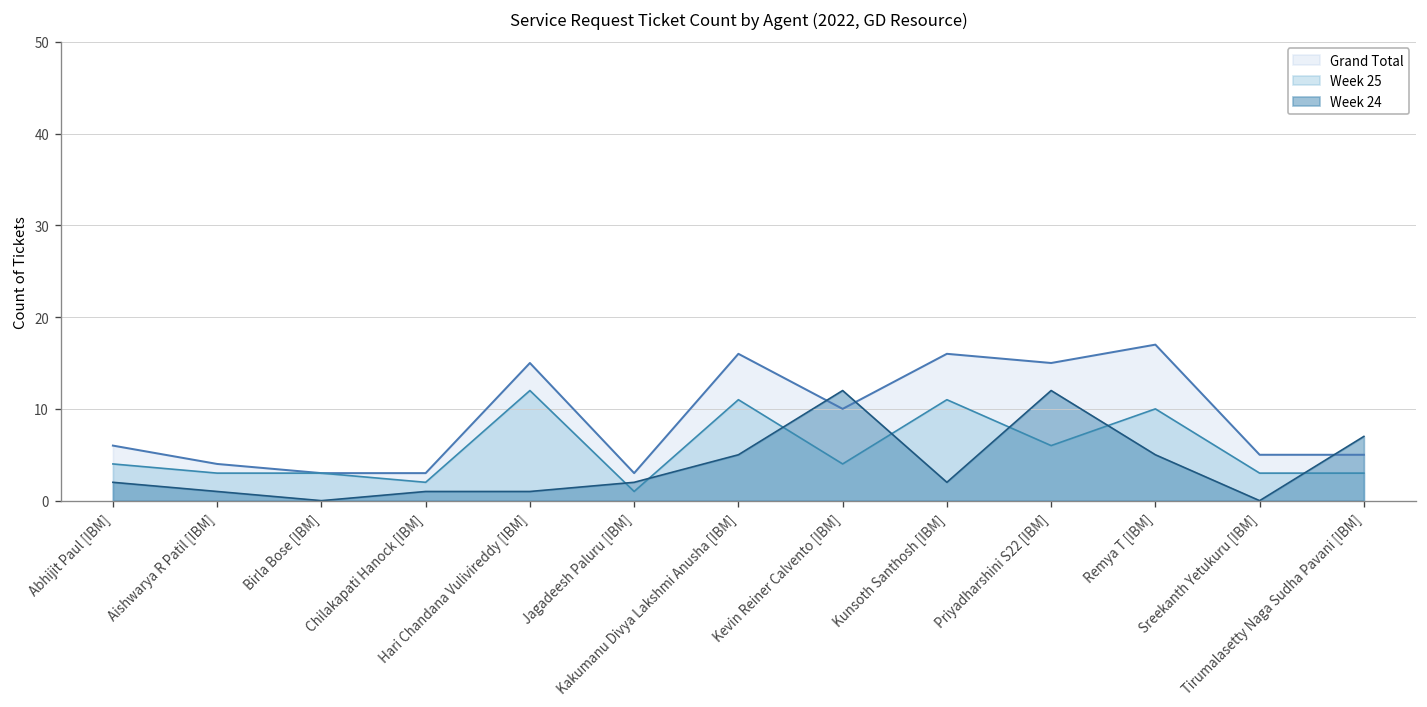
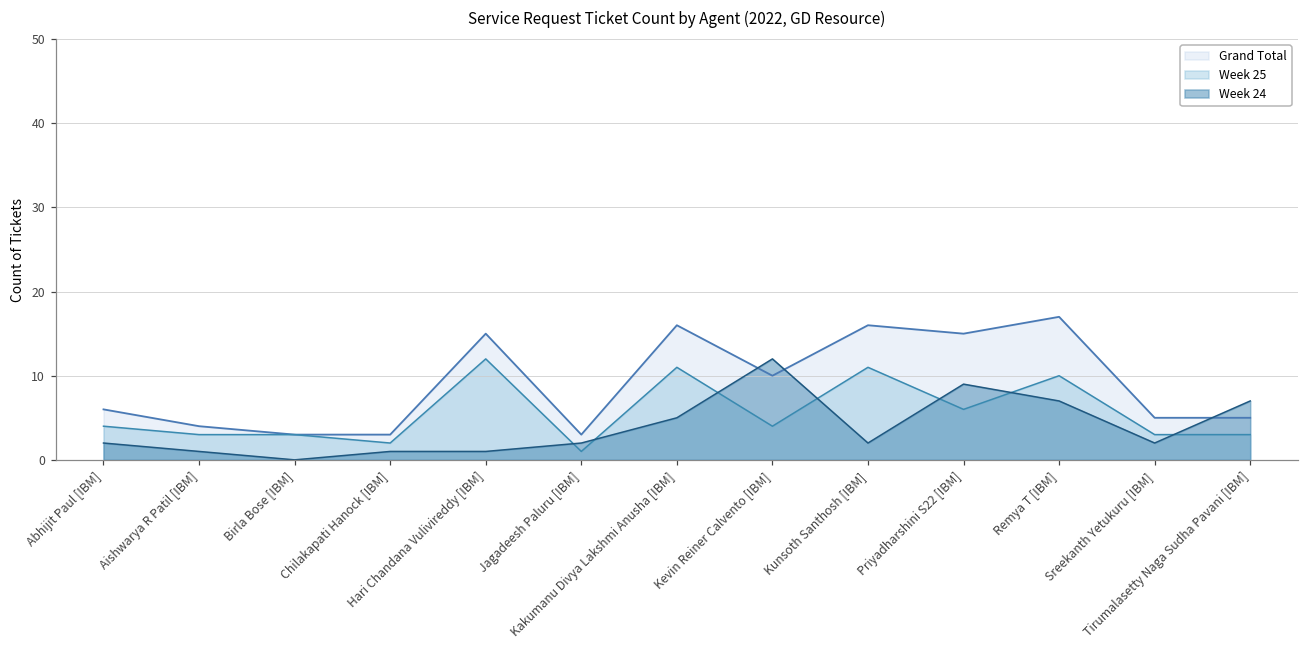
  {
    "Week 24": {
      "Abhijit Paul [IBM]": 2,
      "Aishwarya R Patil [IBM]": 1,
      "Birla Bose [IBM]": 0,
      "Chilakapati Hanock [IBM]": 1,
      "Hari Chandana Vulivireddy [IBM]": 1,
      "Jagadeesh Paluru [IBM]": 2,
      "Kakumanu Divya Lakshmi Anusha [IBM]": 5,
      "Kevin Reiner Calvento [IBM]": 12,
      "Kunsoth Santhosh [IBM]": 2,
-     "Priyadharshini S22 [IBM]": 12,
-     "Remya T [IBM]": 5,
-     "Sreekanth Yetukuru [IBM]": 0,
+     "Priyadharshini S22 [IBM]": 9,
+     "Remya T [IBM]": 7,
+     "Sreekanth Yetukuru [IBM]": 2,
      "Tirumalasetty Naga Sudha Pavani [IBM]": 7
    }
  }
